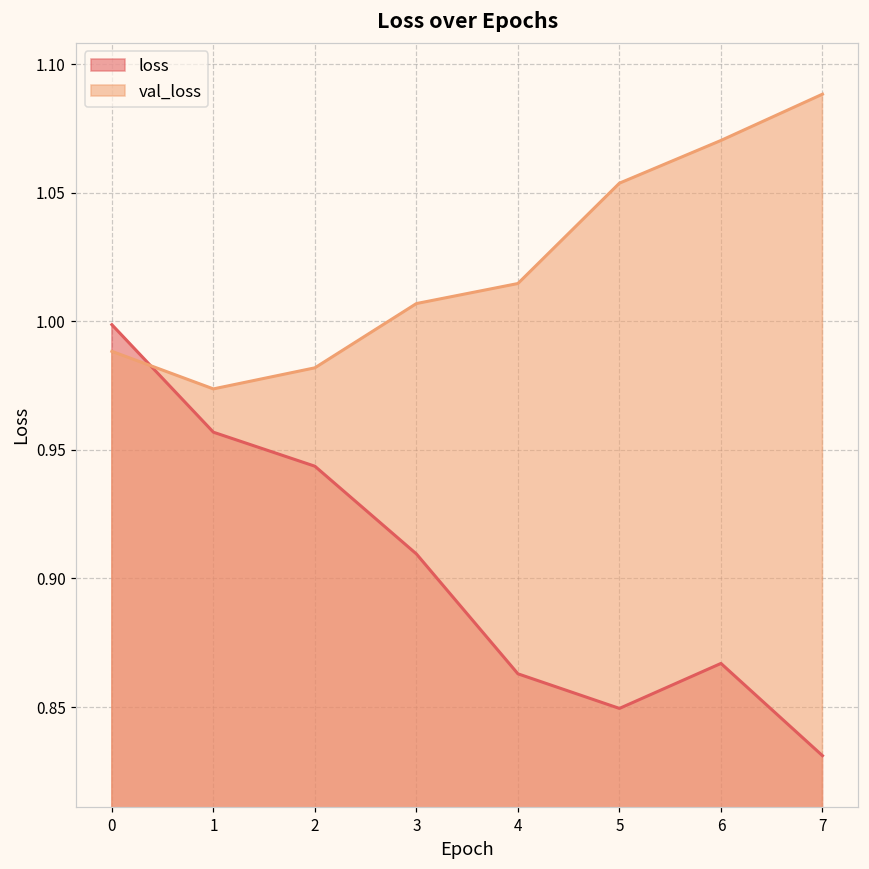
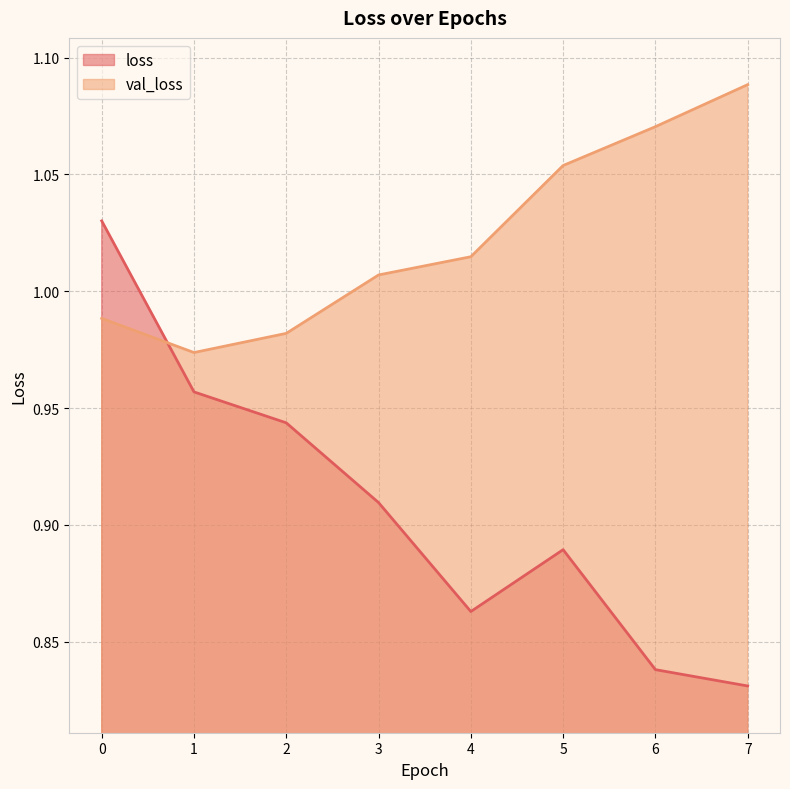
  {
    "loss": {
-     "0": 0.999,
+     "0": 1.030,
      "1": 0.957,
      "2": 0.944,
      "3": 0.910,
      "4": 0.863,
-     "5": 0.849,
-     "6": 0.867,
+     "5": 0.889,
+     "6": 0.838,
      "7": 0.831
    },
    "val_loss": {
      "0": 0.988,
      "1": 0.974,
      "2": 0.982,
      "3": 1.007,
      "4": 1.015,
      "5": 1.054,
      "6": 1.070,
      "7": 1.088
    }
  }
